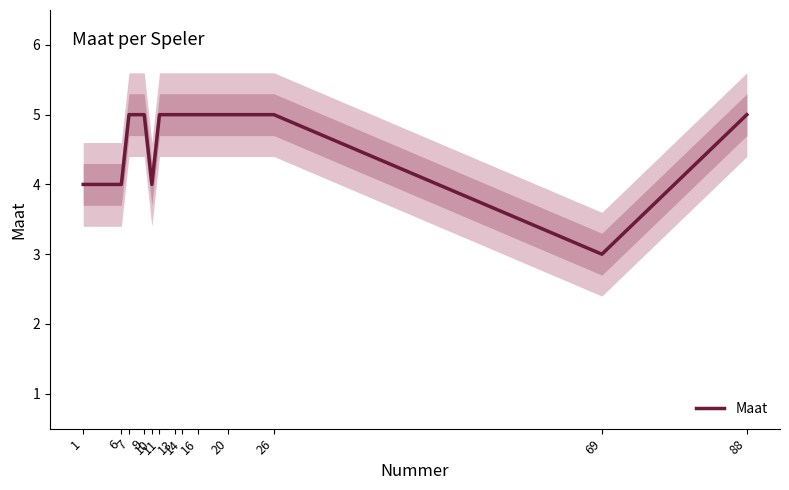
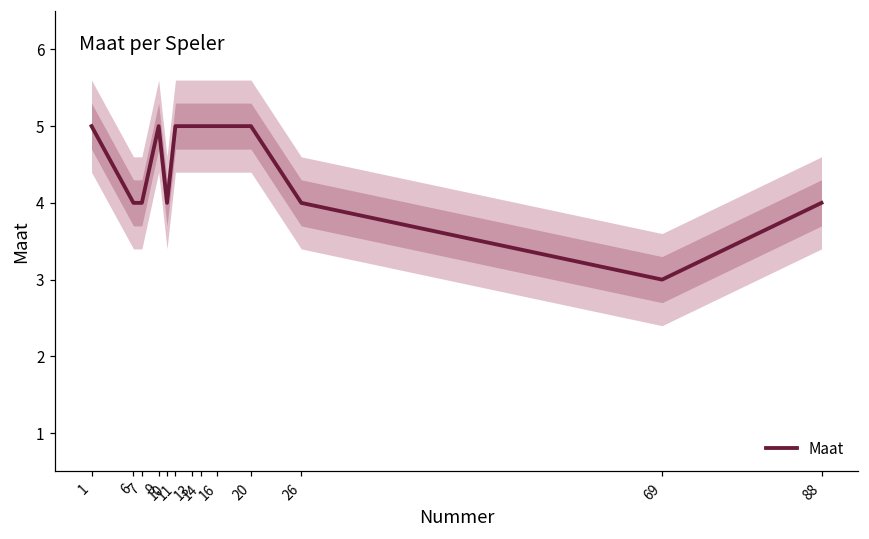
  {
    "Maat": {
-     "1": 4,
+     "1": 5,
      "6": 4,
-     "7": 5,
+     "7": 4,
      "9": 5,
      "10": 4,
      "11": 5,
      "13": 5,
      "14": 5,
      "16": 5,
      "20": 5,
-     "26": 5,
+     "26": 4,
      "69": 3,
-     "88": 5
+     "88": 4
    }
  }
